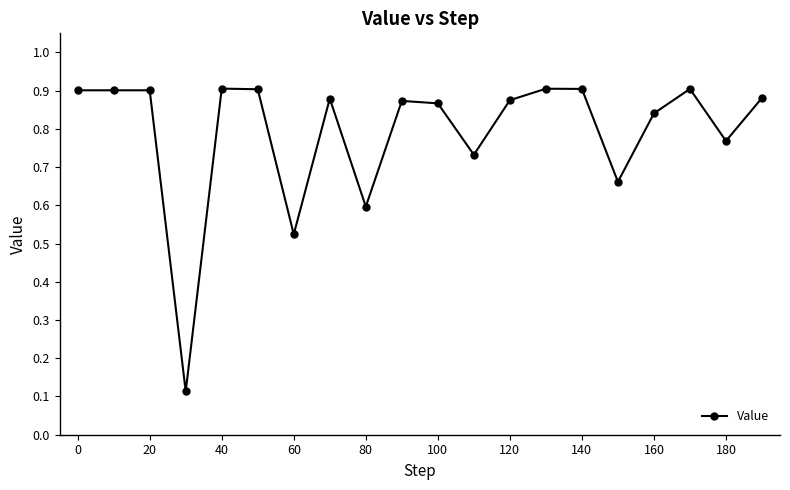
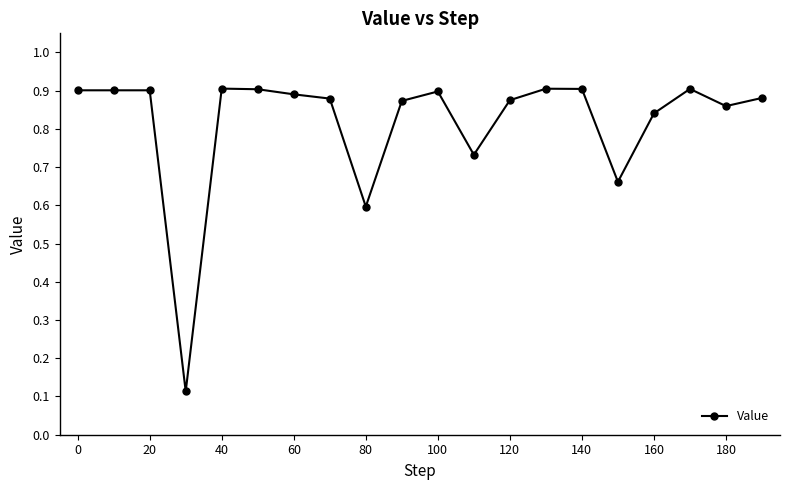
  {
    "0": 0.90,
    "20": 0.90,
    "40": 0.91,
-   "60": 0.52,
+   "60": 0.89,
    "80": 0.60,
-   "100": 0.87,
+   "100": 0.90,
    "120": 0.88,
    "140": 0.90,
    "160": 0.84,
-   "180": 0.77
+   "180": 0.86
  }
